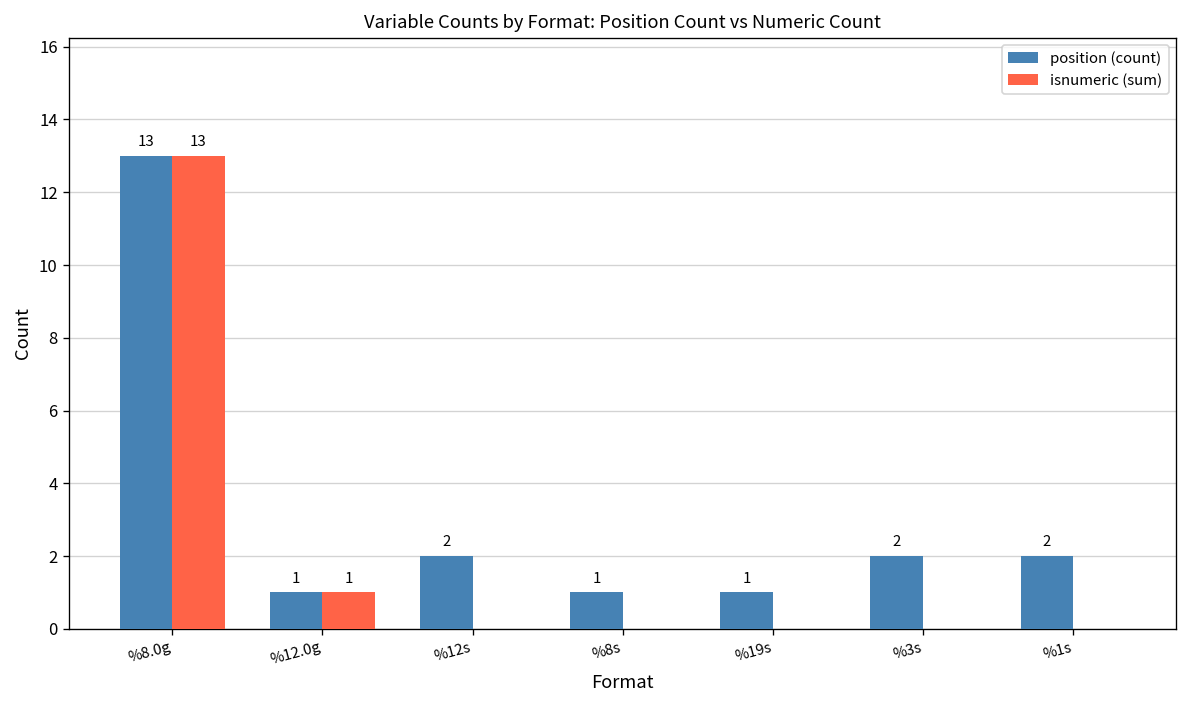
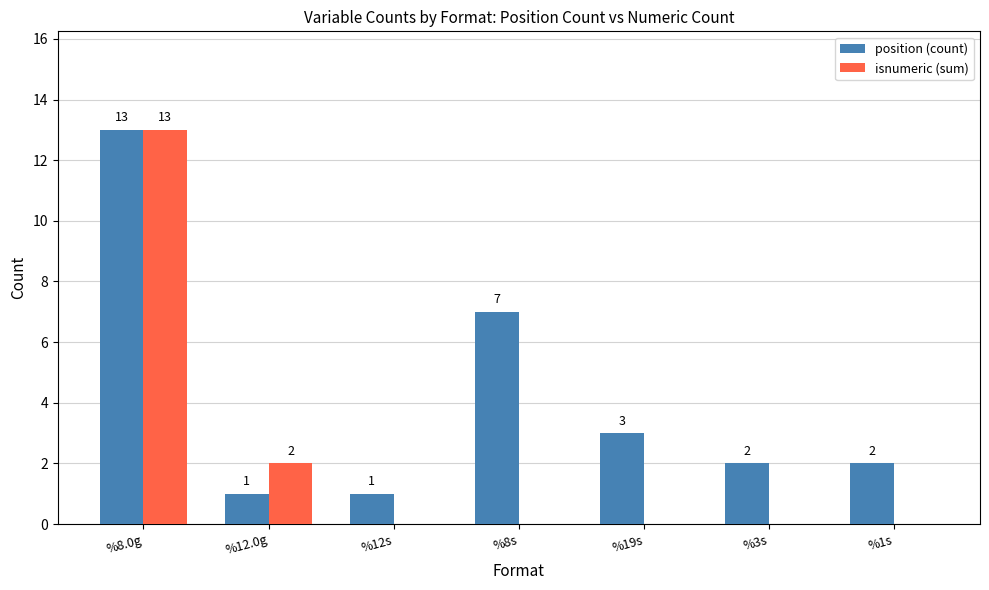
  {
    "position (count)": {
      "%8.0g": 13,
      "%12.0g": 1,
-     "%12s": 2,
-     "%8s": 1,
-     "%19s": 1,
+     "%12s": 1,
+     "%8s": 7,
+     "%19s": 3,
      "%3s": 2,
      "%1s": 2
    },
    "isnumeric (sum)": {
      "%8.0g": 13,
-     "%12.0g": 1
+     "%12.0g": 2
    }
  }
